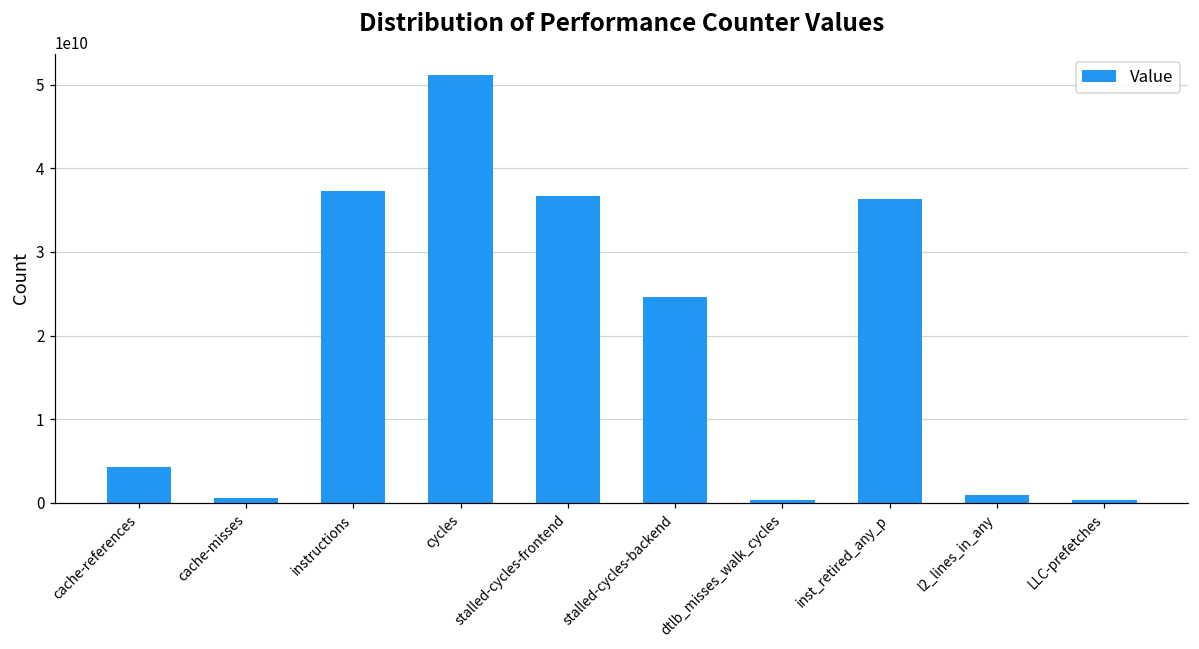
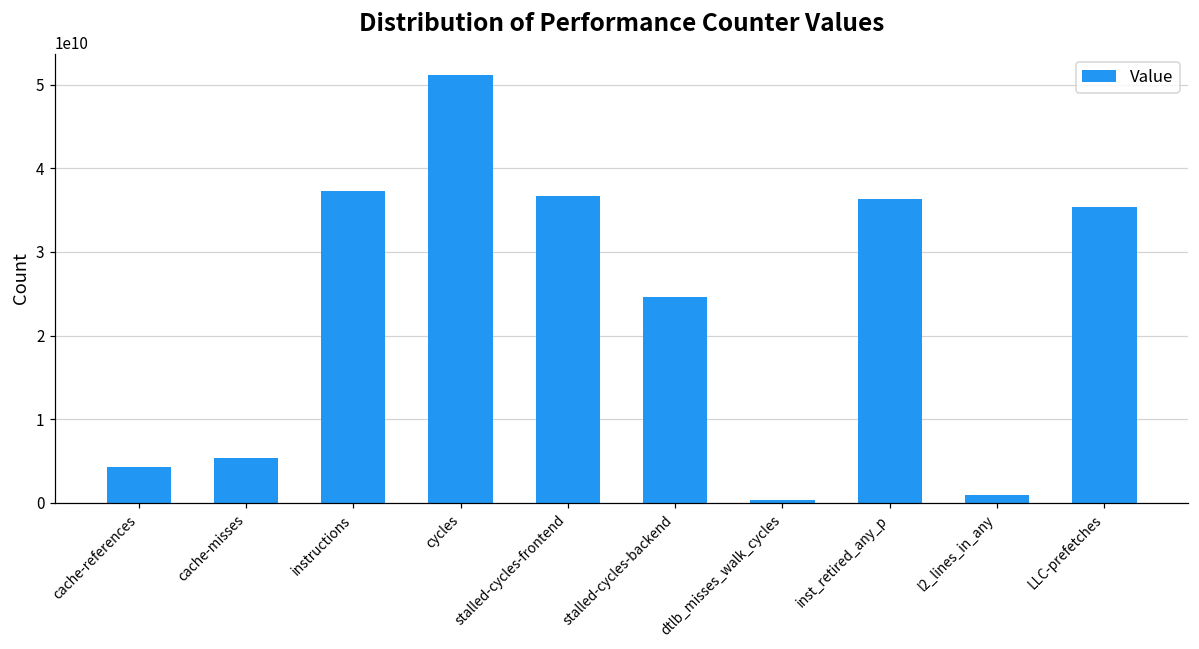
  {
    "cache-references": 4000000000,
-   "cache-misses": 1000000000,
+   "cache-misses": 5000000000,
    "instructions": 37000000000,
    "cycles": 51000000000,
    "stalled-cycles-frontend": 37000000000,
    "stalled-cycles-backend": 25000000000,
    "dtlb_misses_walk_cycles": 0,
    "inst_retired_any_p": 36000000000,
    "l2_lines_in_any": 1000000000,
-   "LLC-prefetches": 0
+   "LLC-prefetches": 35000000000
  }
